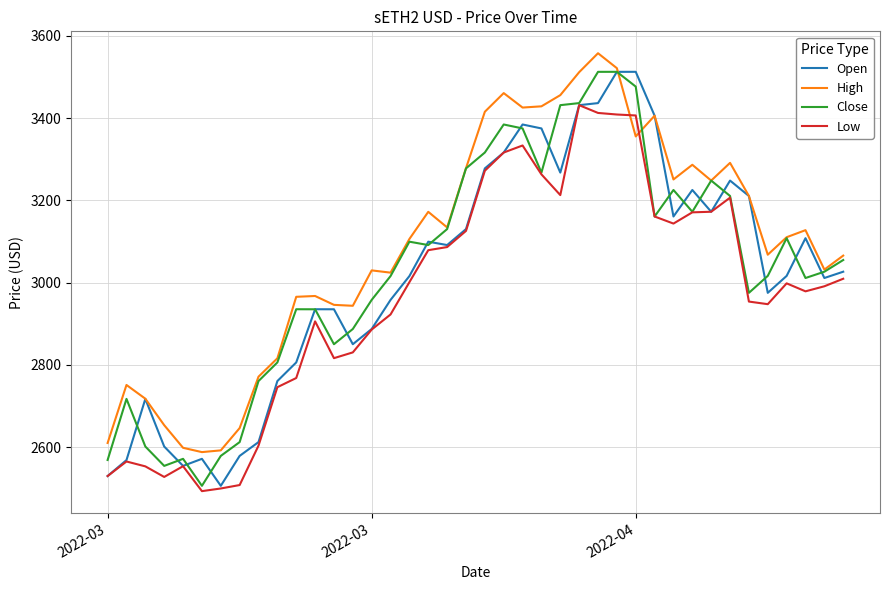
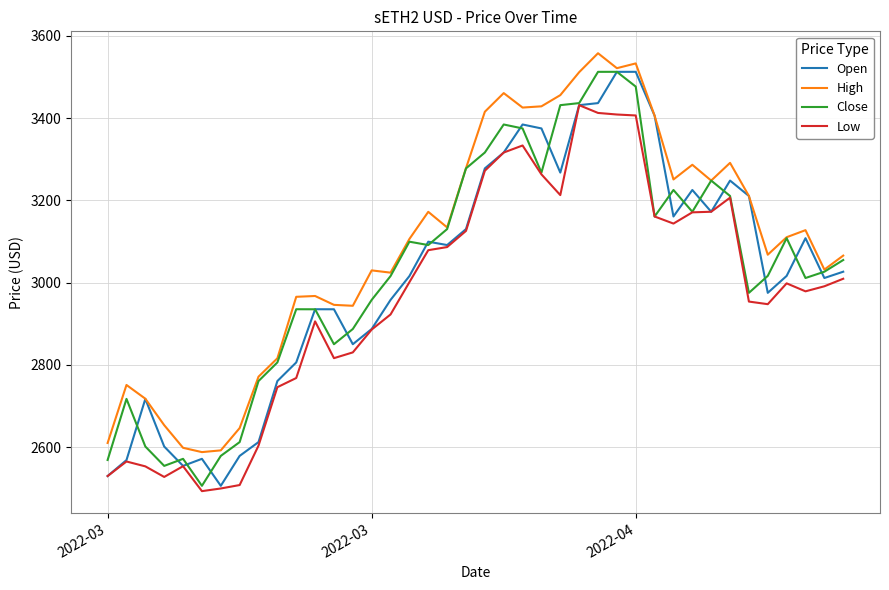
  {
    "Open": {
      "2022-04": 3510
    },
    "High": {
-     "2022-04": 3360
+     "2022-04": 3530
    },
    "Close": {
      "2022-04": 3480
    },
    "Low": {
      "2022-04": 3410
    }
  }
